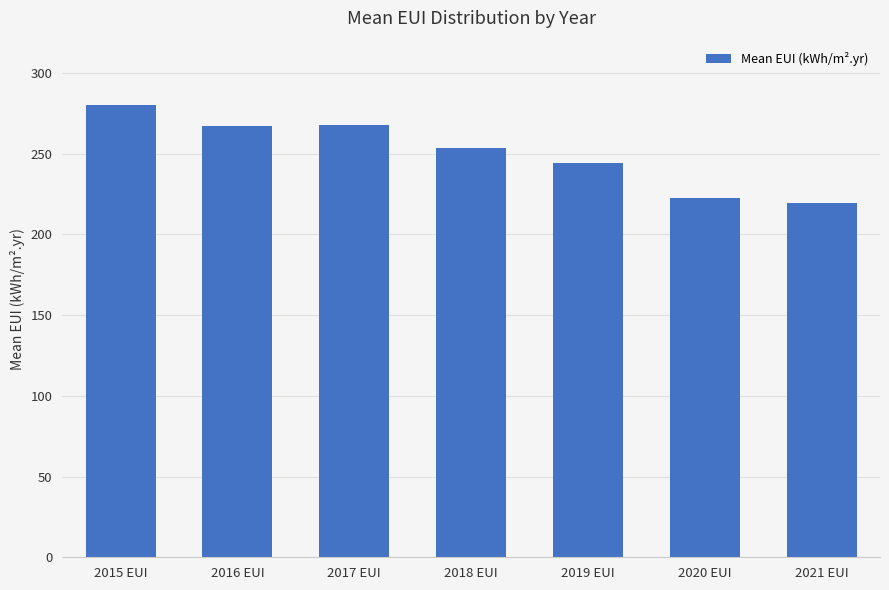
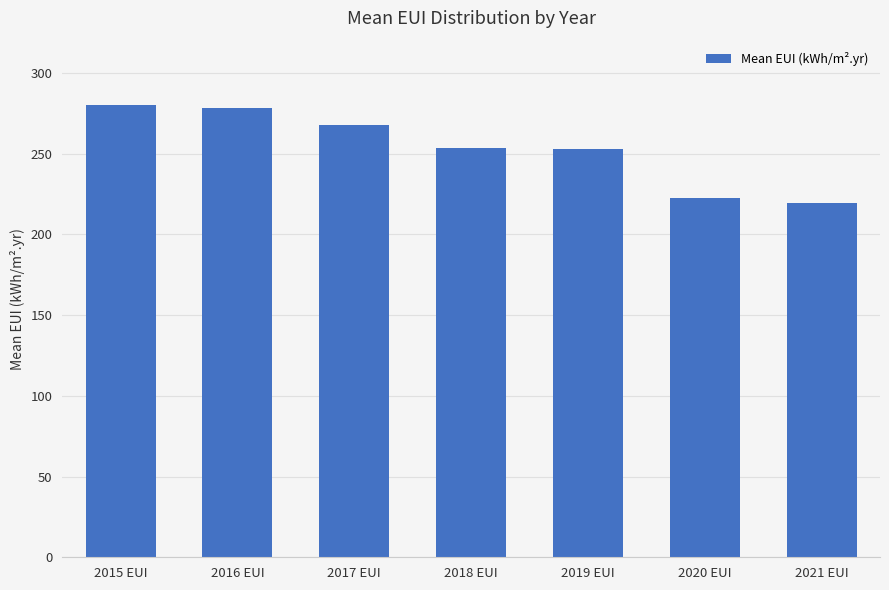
  {
    "2015 EUI": 280,
-   "2016 EUI": 267,
+   "2016 EUI": 279,
    "2017 EUI": 268,
    "2018 EUI": 254,
-   "2019 EUI": 244,
+   "2019 EUI": 253,
    "2020 EUI": 223,
    "2021 EUI": 219
  }
